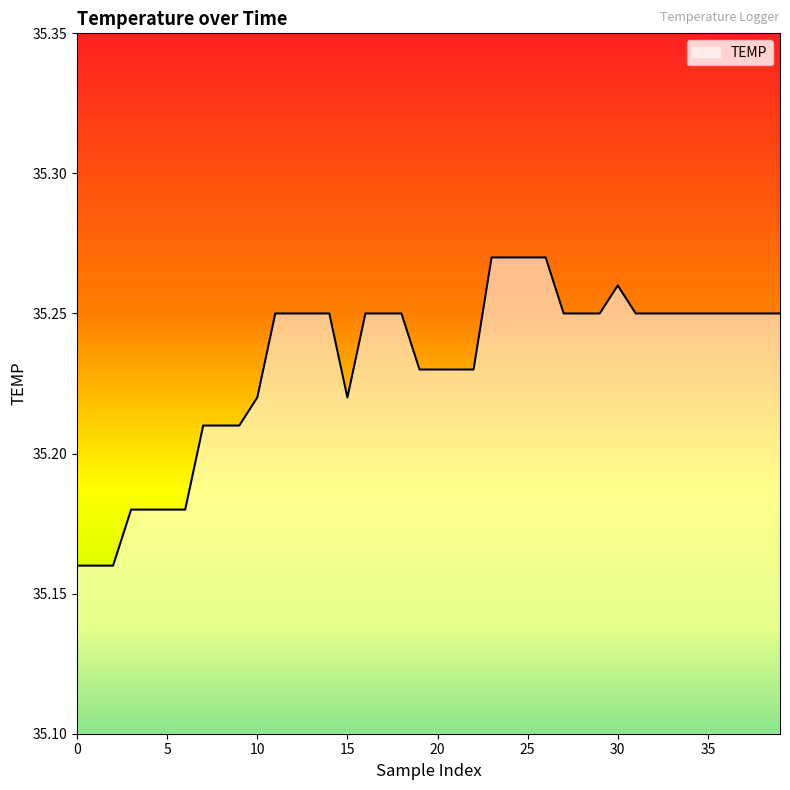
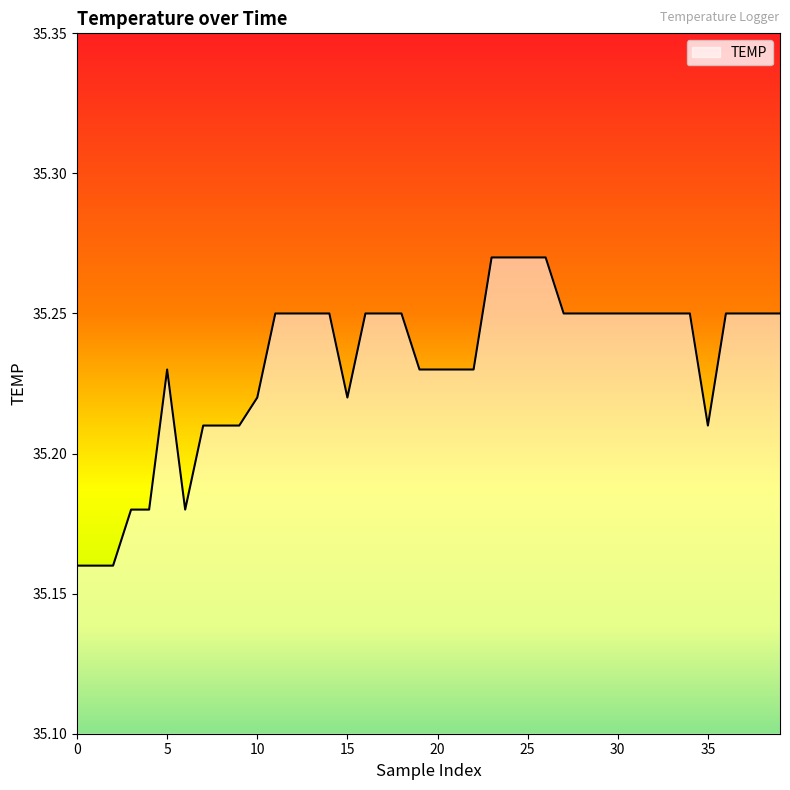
  {
    "0": 35.16,
-   "5": 35.18,
+   "5": 35.23,
    "10": 35.22,
    "15": 35.22,
    "20": 35.23,
    "25": 35.27,
-   "30": 35.26,
-   "35": 35.25
+   "30": 35.25,
+   "35": 35.21
  }
